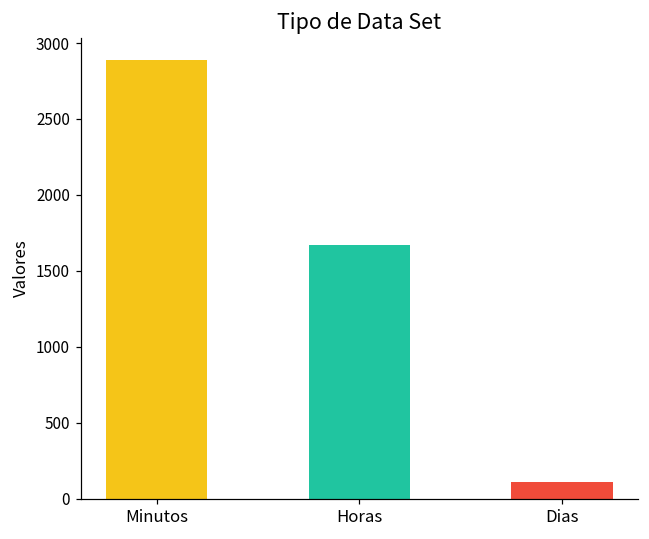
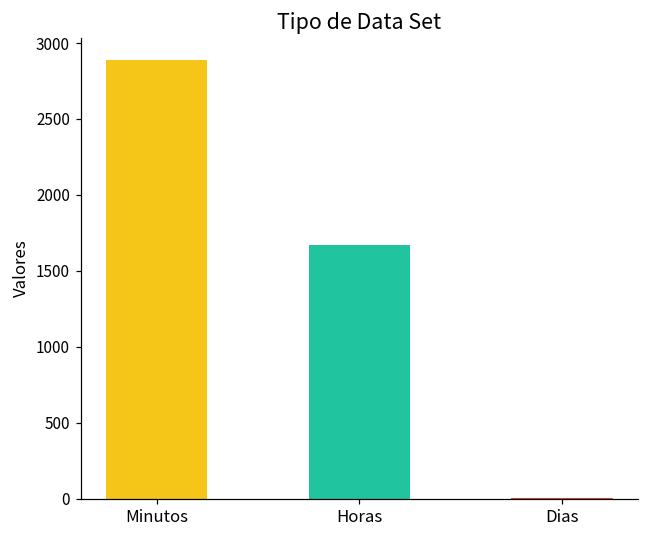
  {
    "Minutos": 2890,
    "Horas": 1670,
-   "Dias": 110
+   "Dias": 0
  }
